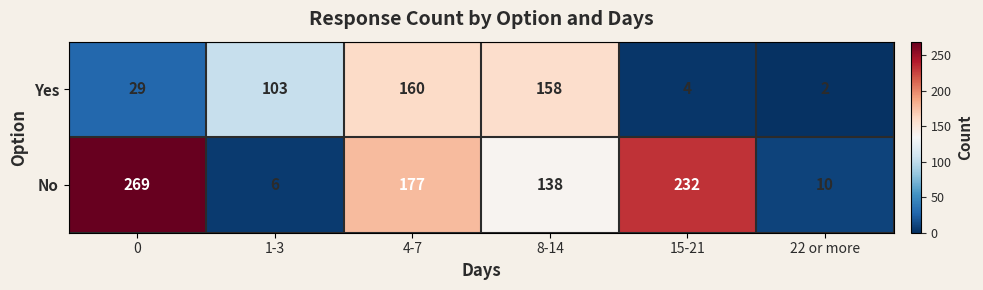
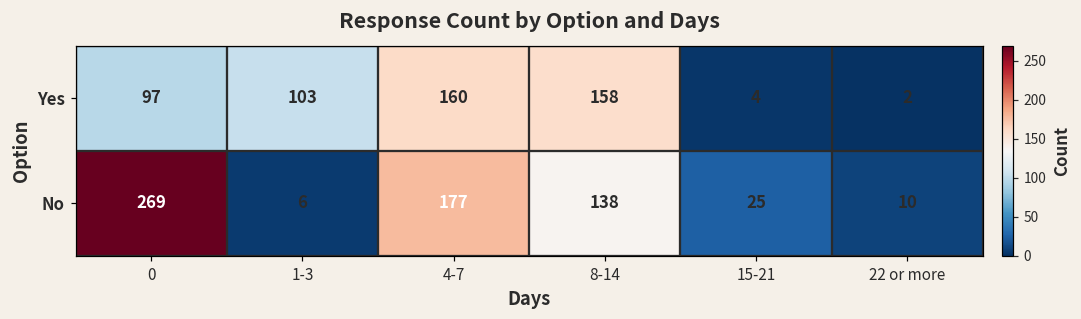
  {
    "Yes": {
-     "0": 29,
+     "0": 97,
      "1-3": 103,
      "4-7": 160,
      "8-14": 158,
      "15-21": 4,
      "22 or more": 2
    },
    "No": {
      "0": 269,
      "1-3": 6,
      "4-7": 177,
      "8-14": 138,
-     "15-21": 232,
+     "15-21": 25,
      "22 or more": 10
    }
  }
